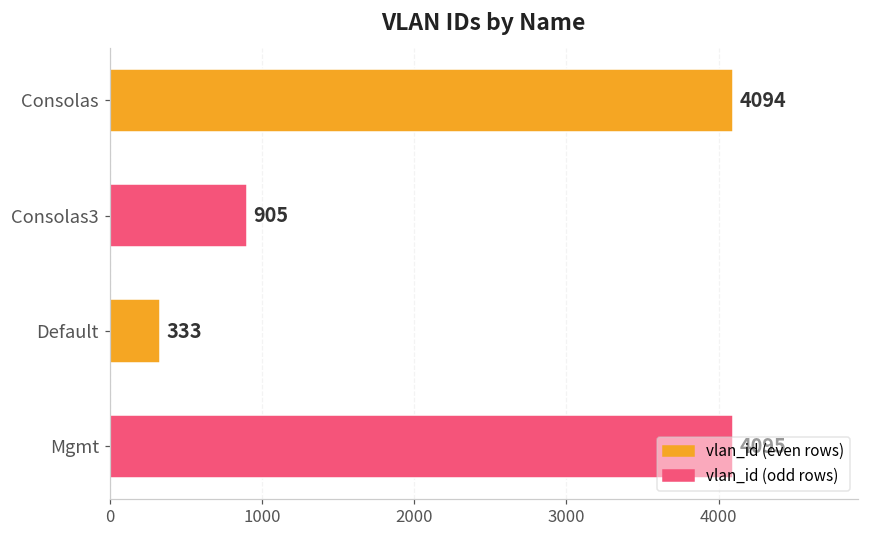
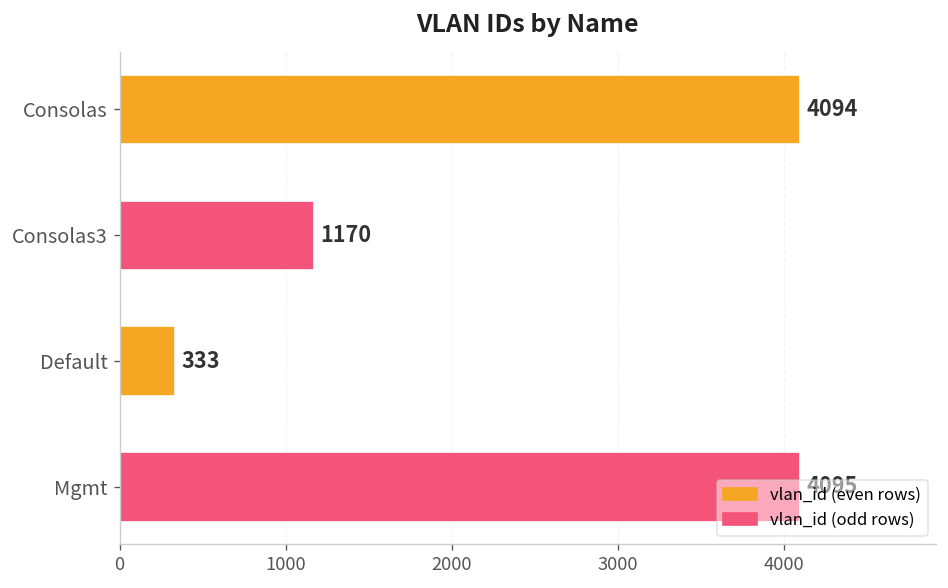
  {
    "Consolas": 4094,
-   "Consolas3": 905,
+   "Consolas3": 1170,
    "Default": 333
  }
